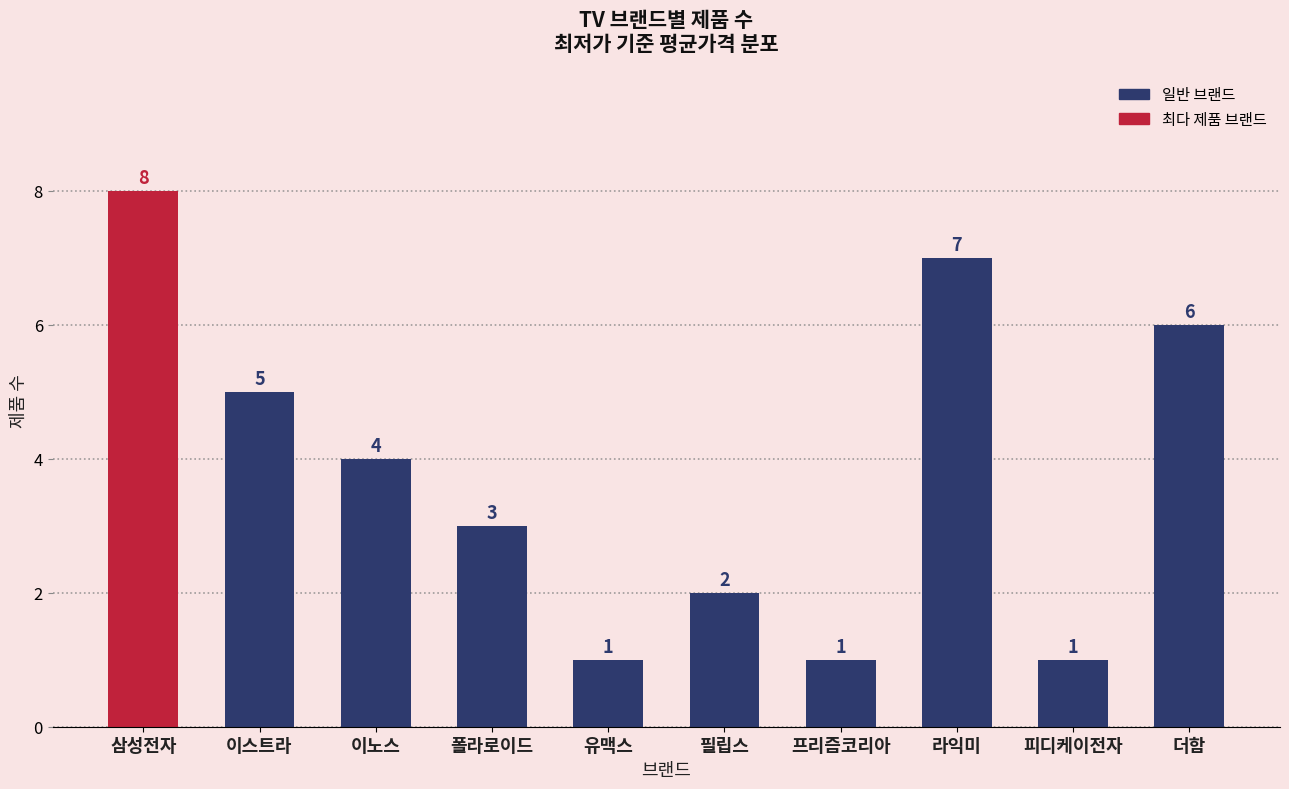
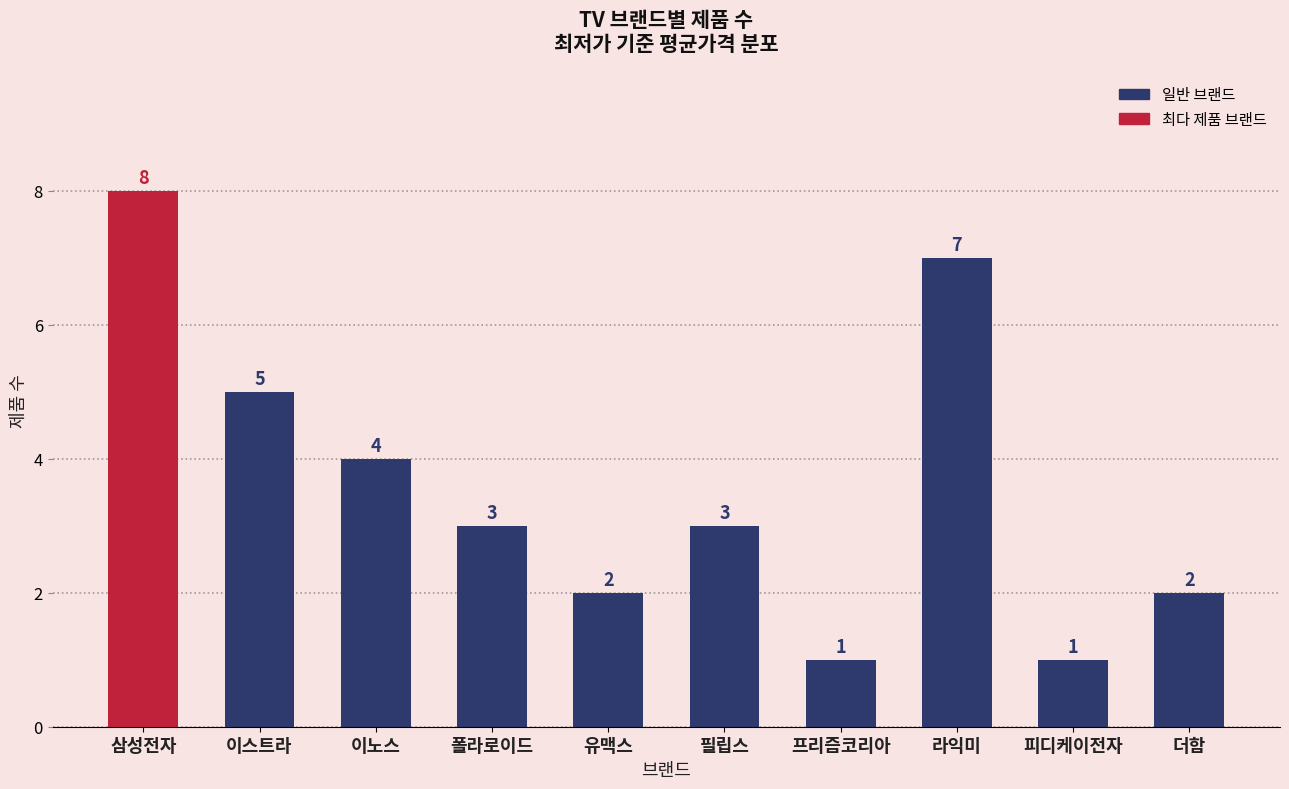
  {
    "삼성전자": 8,
    "이스트라": 5,
    "이노스": 4,
    "폴라로이드": 3,
-   "유맥스": 1,
-   "필립스": 2,
+   "유맥스": 2,
+   "필립스": 3,
    "프리즘코리아": 1,
    "라익미": 7,
    "피디케이전자": 1,
-   "더함": 6
+   "더함": 2
  }
